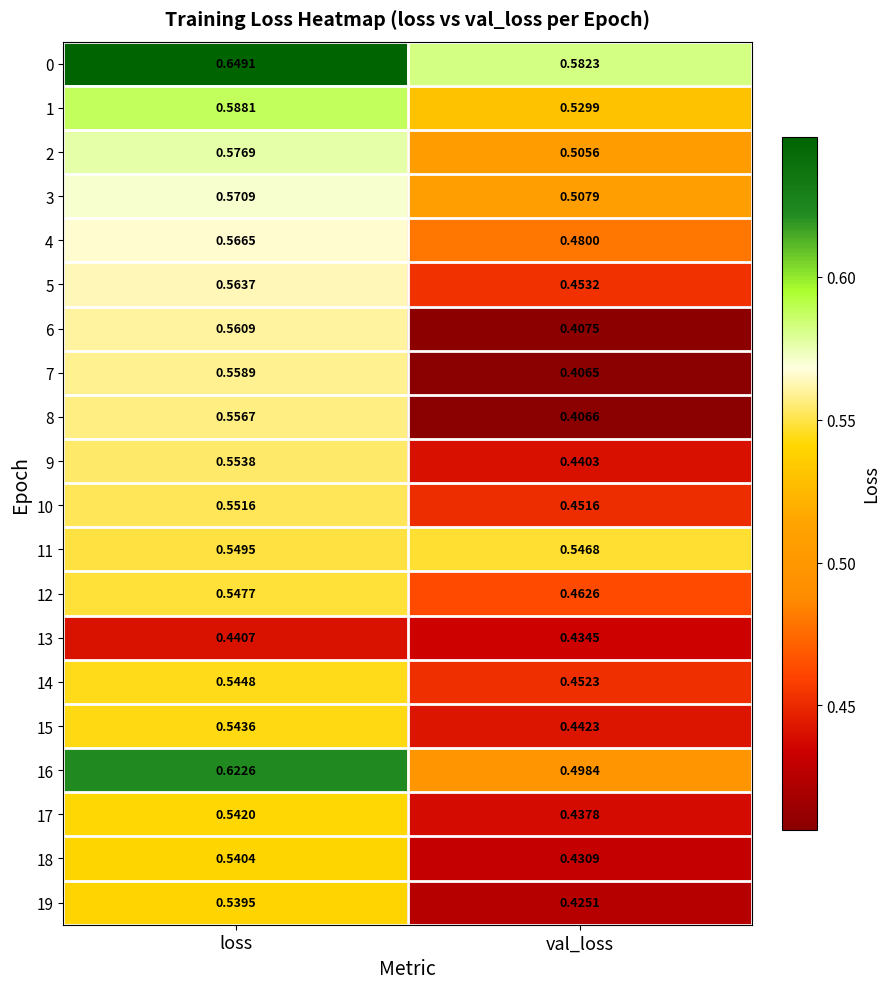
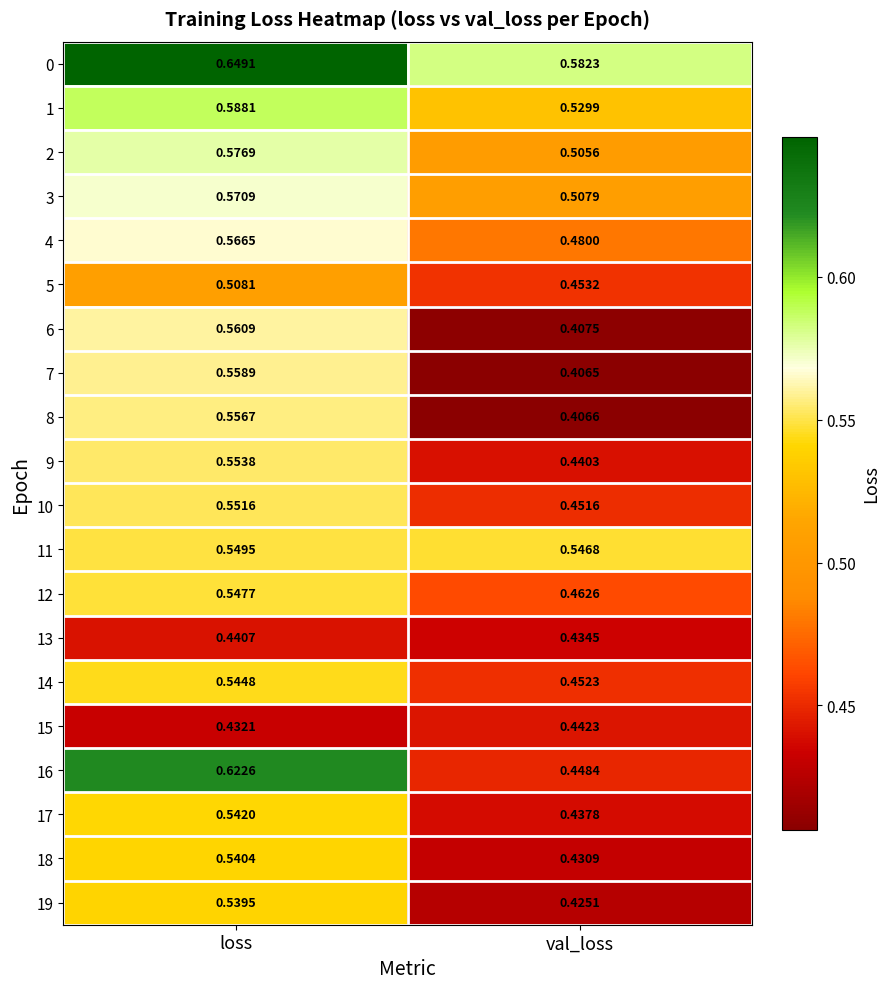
  {
    "0": {
      "loss": 0.6491,
      "val_loss": 0.5823
    },
    "1": {
      "loss": 0.5881,
      "val_loss": 0.5299
    },
    "2": {
      "loss": 0.5769,
      "val_loss": 0.5056
    },
    "3": {
      "loss": 0.5709,
      "val_loss": 0.5079
    },
    "4": {
      "loss": 0.5665,
      "val_loss": 0.4800
    },
    "5": {
-     "loss": 0.5637,
+     "loss": 0.5081,
      "val_loss": 0.4532
    },
    "6": {
      "loss": 0.5609,
      "val_loss": 0.4075
    },
    "7": {
      "loss": 0.5589,
      "val_loss": 0.4065
    },
    "8": {
      "loss": 0.5567,
      "val_loss": 0.4066
    },
    "9": {
      "loss": 0.5538,
      "val_loss": 0.4403
    },
    "10": {
      "loss": 0.5516,
      "val_loss": 0.4516
    },
    "11": {
      "loss": 0.5495,
      "val_loss": 0.5468
    },
    "12": {
      "loss": 0.5477,
      "val_loss": 0.4626
    },
    "13": {
      "loss": 0.4407,
      "val_loss": 0.4345
    },
    "14": {
      "loss": 0.5448,
      "val_loss": 0.4523
    },
    "15": {
-     "loss": 0.5436,
+     "loss": 0.4321,
      "val_loss": 0.4423
    },
    "16": {
      "loss": 0.6226,
-     "val_loss": 0.4984
+     "val_loss": 0.4484
    },
    "17": {
      "loss": 0.5420,
      "val_loss": 0.4378
    },
    "18": {
      "loss": 0.5404,
      "val_loss": 0.4309
    },
    "19": {
      "loss": 0.5395,
      "val_loss": 0.4251
    }
  }
